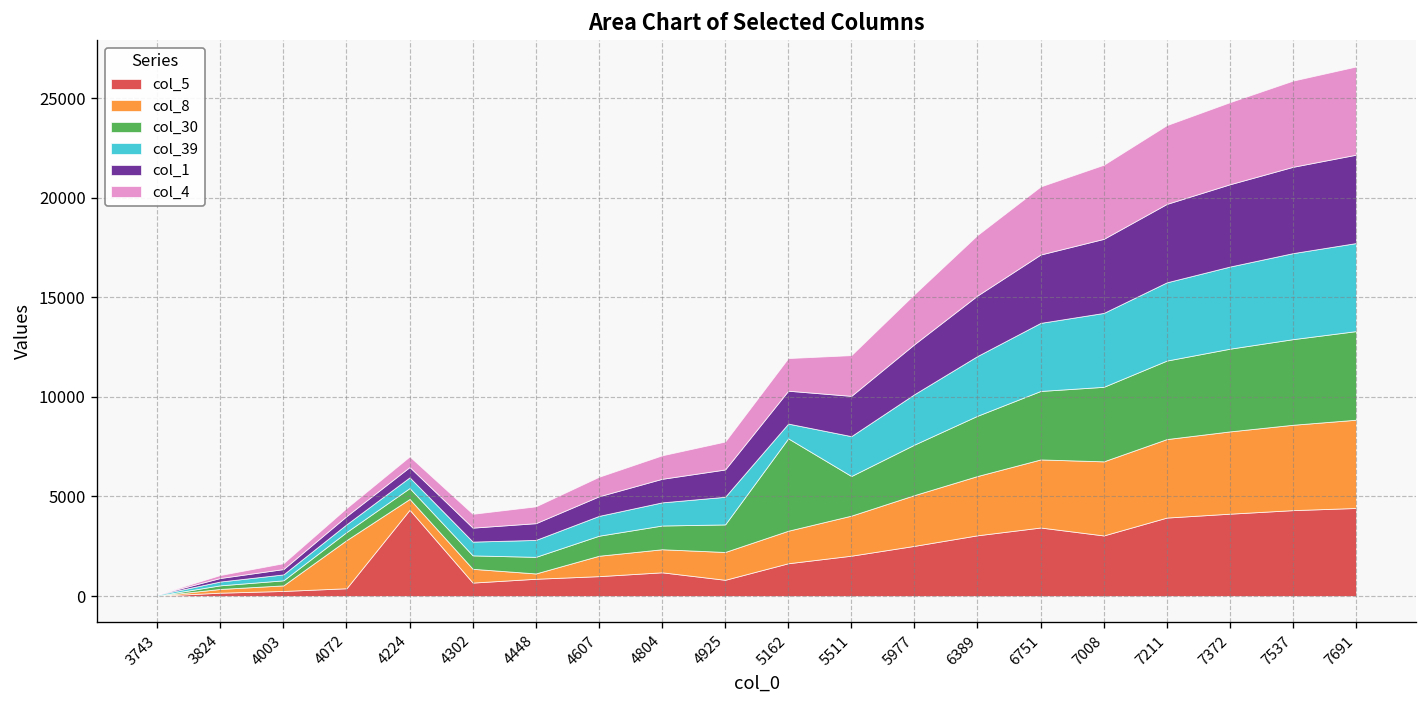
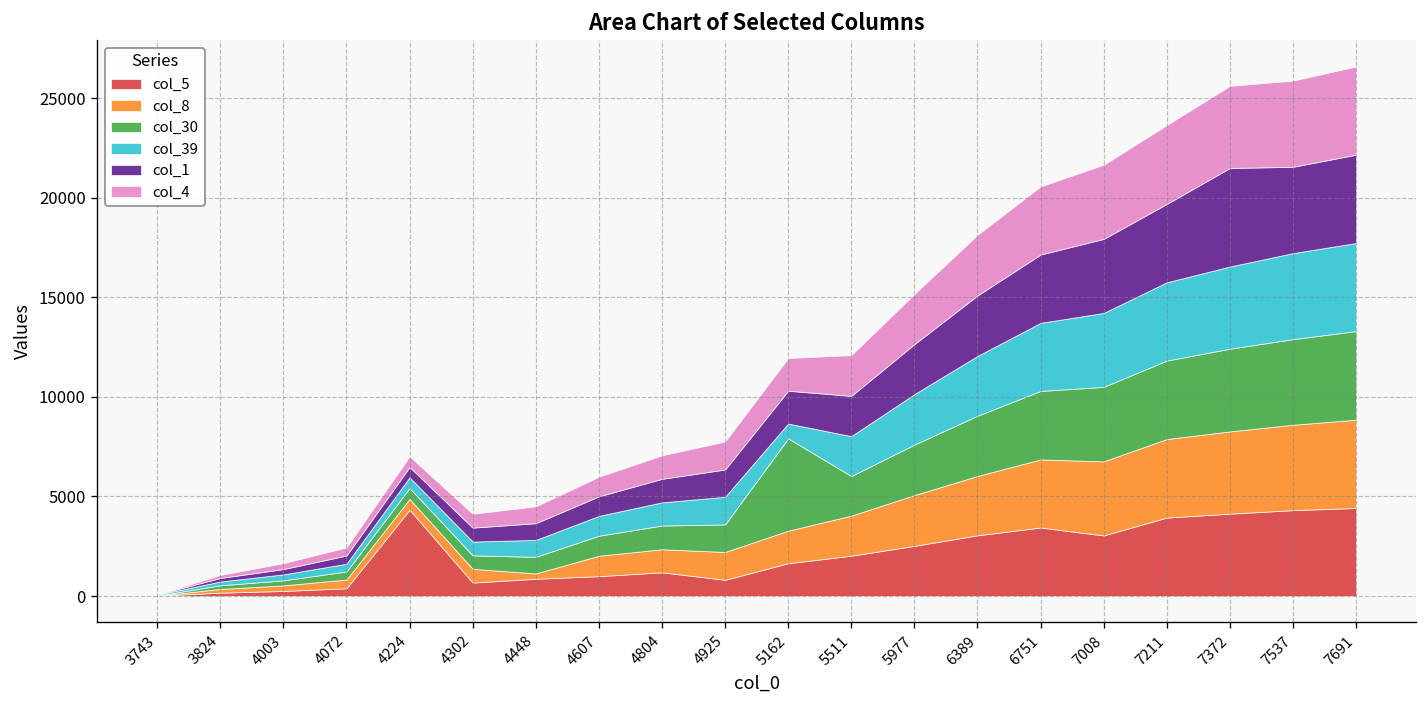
  {
    "col_5": {
      "3824": 200,
      "4003": 300,
      "4072": 400,
      "4224": 4300,
      "4302": 700,
      "4448": 900,
      "4607": 1000,
      "4804": 1200,
      "4925": 800,
      "5162": 1600,
      "5511": 2000,
      "5977": 2500,
      "6389": 3100,
      "6751": 3400,
      "7008": 3000,
      "7211": 3900,
      "7372": 4100,
      "7537": 4300,
      "7691": 4400
    },
    "col_8": {
      "3824": 200,
      "4003": 300,
-     "4072": 2400,
+     "4072": 400,
      "4224": 500,
      "4302": 700,
      "4448": 300,
      "4607": 1000,
      "4804": 1200,
      "4925": 1400,
      "5162": 1600,
      "5511": 2000,
      "5977": 2600,
      "6389": 3000,
      "6751": 3400,
      "7008": 3700,
      "7211": 3900,
      "7372": 4100,
      "7537": 4300,
      "7691": 4400
    },
    "col_30": {
      "3824": 200,
      "4003": 300,
      "4072": 400,
      "4224": 500,
      "4302": 700,
      "4448": 800,
      "4607": 1000,
      "4804": 1200,
      "4925": 1400,
      "5162": 4600,
      "5511": 2000,
      "5977": 2500,
      "6389": 3000,
      "6751": 3400,
      "7008": 3700,
      "7211": 3900,
      "7372": 4200,
      "7537": 4300,
      "7691": 4500
    },
    "col_39": {
      "3824": 200,
      "4003": 300,
      "4072": 400,
      "4224": 500,
      "4302": 700,
      "4448": 900,
      "4607": 1000,
      "4804": 1200,
      "4925": 1400,
      "5162": 700,
      "5511": 2000,
      "5977": 2500,
      "6389": 3000,
      "6751": 3400,
      "7008": 3700,
      "7211": 3900,
      "7372": 4100,
      "7537": 4300,
      "7691": 4400
    },
    "col_1": {
      "4003": 300,
      "4072": 400,
      "4224": 500,
      "4302": 700,
      "4448": 800,
      "4607": 1000,
      "4804": 1200,
      "4925": 1400,
      "5162": 1700,
      "5511": 2000,
      "5977": 2500,
      "6389": 3000,
      "6751": 3400,
      "7008": 3700,
      "7211": 3900,
-     "7372": 4100,
+     "7372": 5000,
      "7537": 4300,
      "7691": 4400
    },
    "col_4": {
      "4003": 300,
      "4072": 400,
      "4224": 500,
      "4302": 700,
      "4448": 800,
      "4607": 1000,
      "4804": 1200,
      "4925": 1400,
      "5162": 1600,
      "5511": 2000,
      "5977": 2500,
      "6389": 3000,
      "6751": 3400,
      "7008": 3700,
      "7211": 4000,
      "7372": 4100,
      "7537": 4300,
      "7691": 4400
    }
  }
